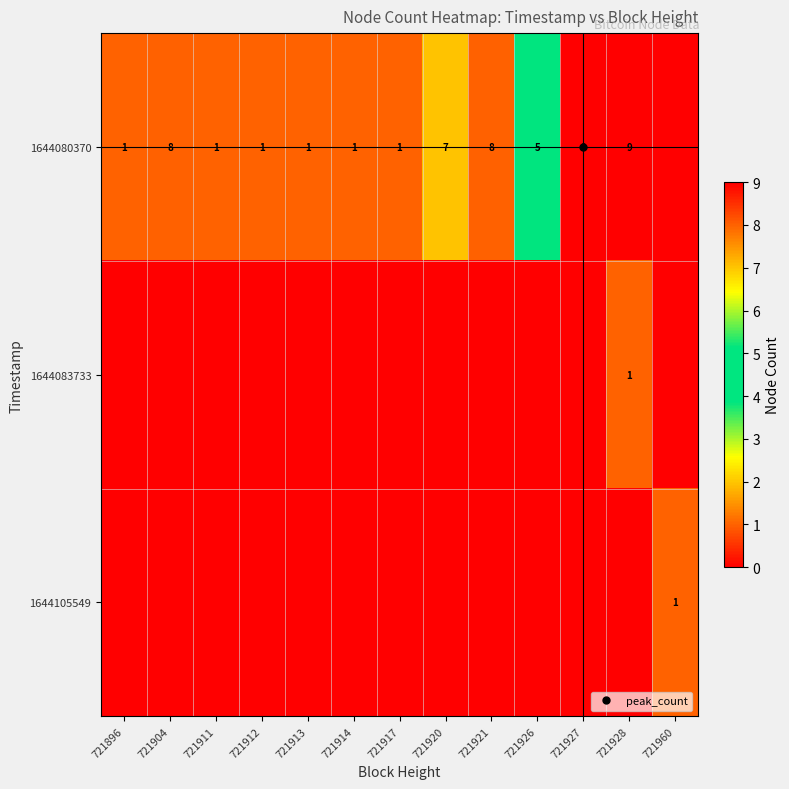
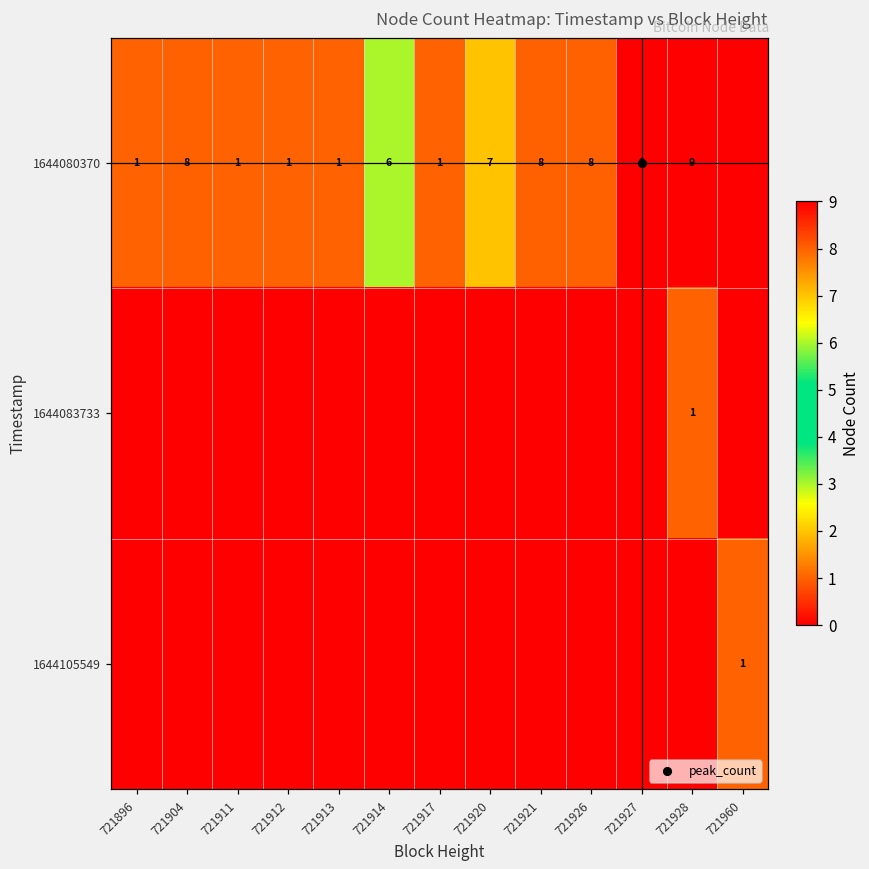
  {
    "1644080370": {
      "721896": 1,
      "721904": 8,
      "721911": 1,
      "721912": 1,
      "721913": 1,
-     "721914": 1,
+     "721914": 6,
      "721917": 1,
      "721920": 7,
      "721921": 8,
-     "721926": 5,
+     "721926": 8,
      "721928": 9
    },
    "1644083733": {
      "721928": 1
    },
    "1644105549": {
      "721960": 1
    }
  }
